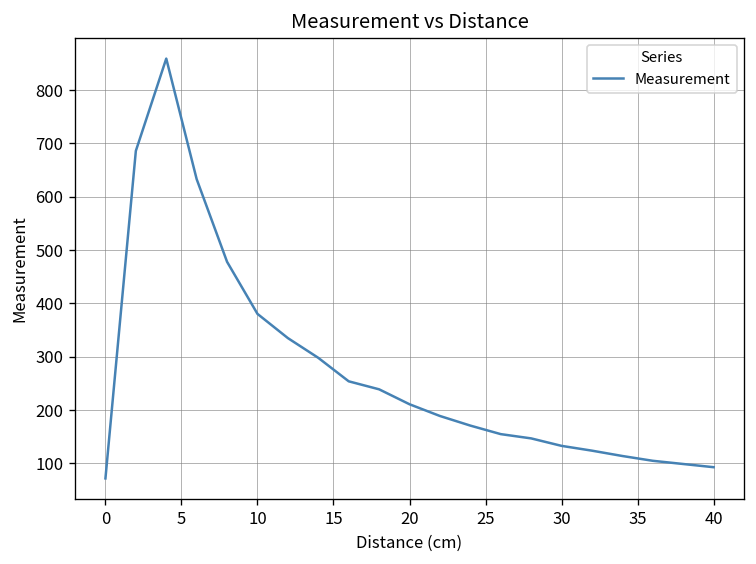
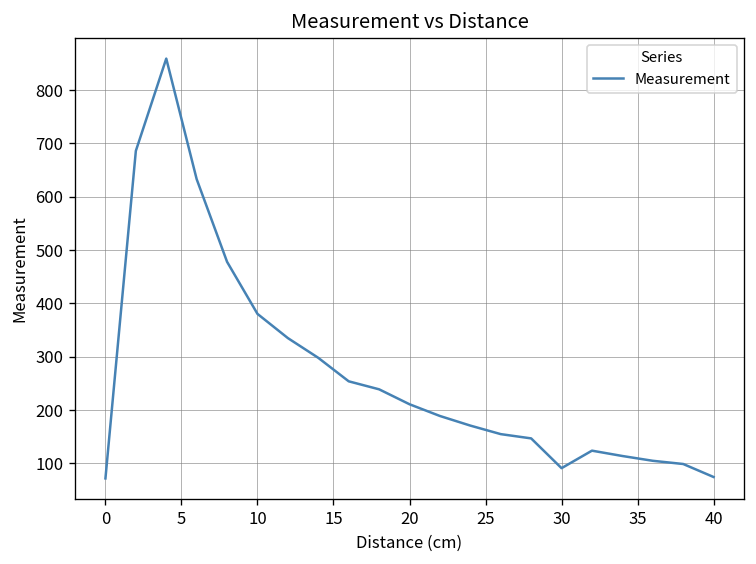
  {
    "0": 70,
    "10": 380,
    "20": 210,
-   "30": 130,
-   "40": 90
+   "30": 90,
+   "40": 70
  }
